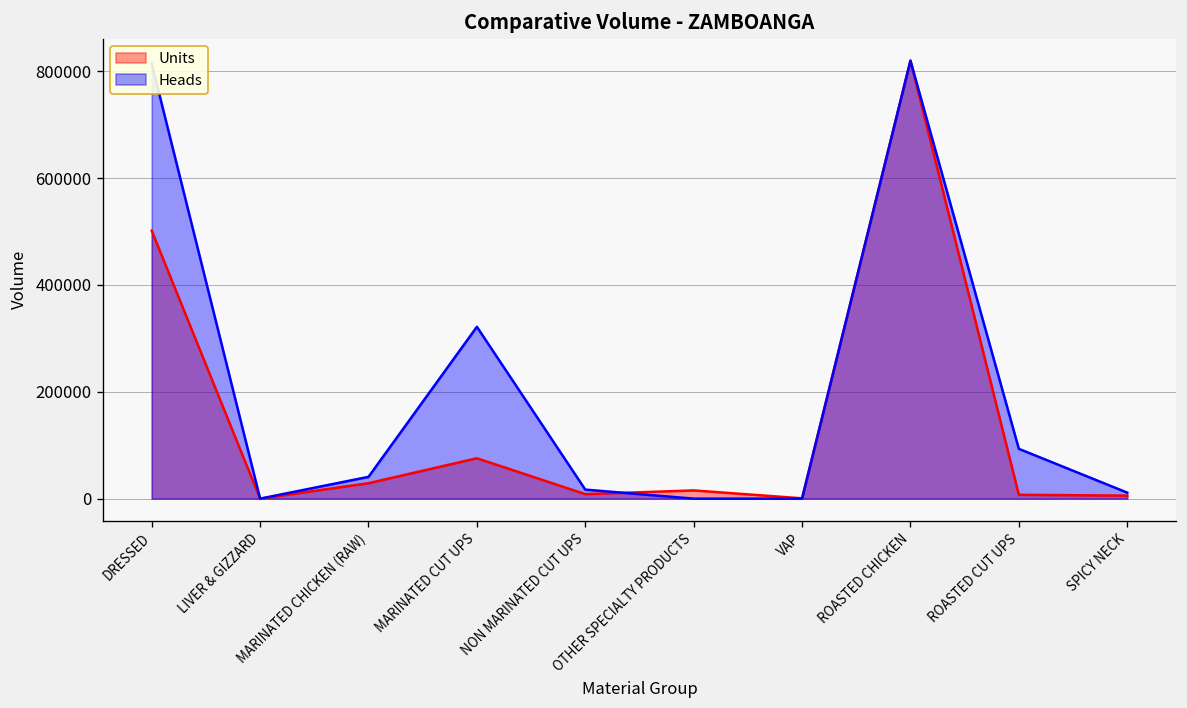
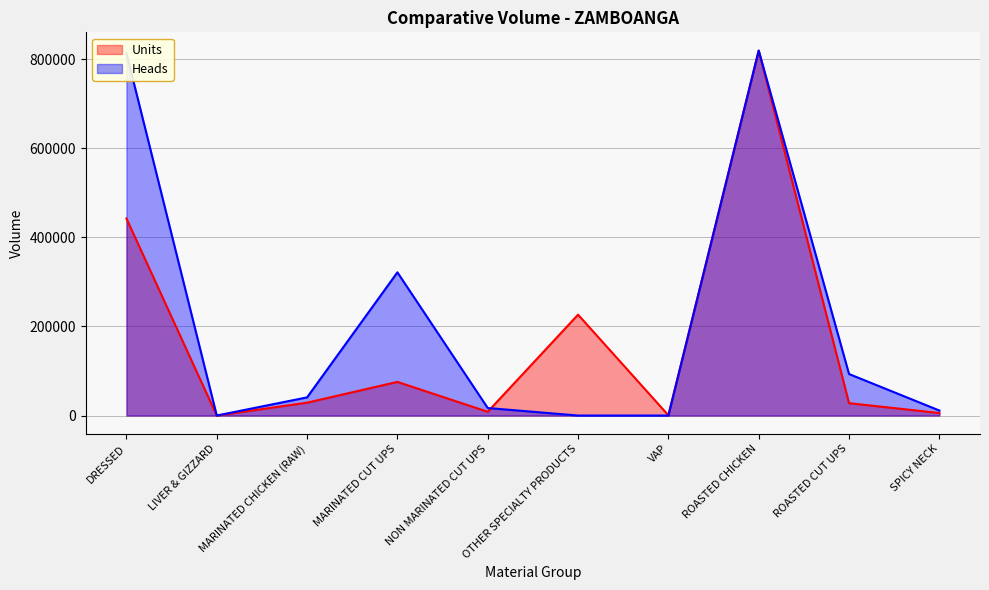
  {
    "Units": {
-     "DRESSED": 500000,
+     "DRESSED": 440000,
      "MARINATED CHICKEN (RAW)": 30000,
      "MARINATED CUT UPS": 80000,
      "NON MARINATED CUT UPS": 10000,
-     "OTHER SPECIALTY PRODUCTS": 20000,
-     "ROASTED CUT UPS": 10000
+     "OTHER SPECIALTY PRODUCTS": 230000,
+     "ROASTED CUT UPS": 30000
    },
    "Heads": {
      "MARINATED CHICKEN (RAW)": 40000,
      "MARINATED CUT UPS": 320000,
      "NON MARINATED CUT UPS": 20000,
      "OTHER SPECIALTY PRODUCTS": 0,
      "ROASTED CUT UPS": 90000
    }
  }
